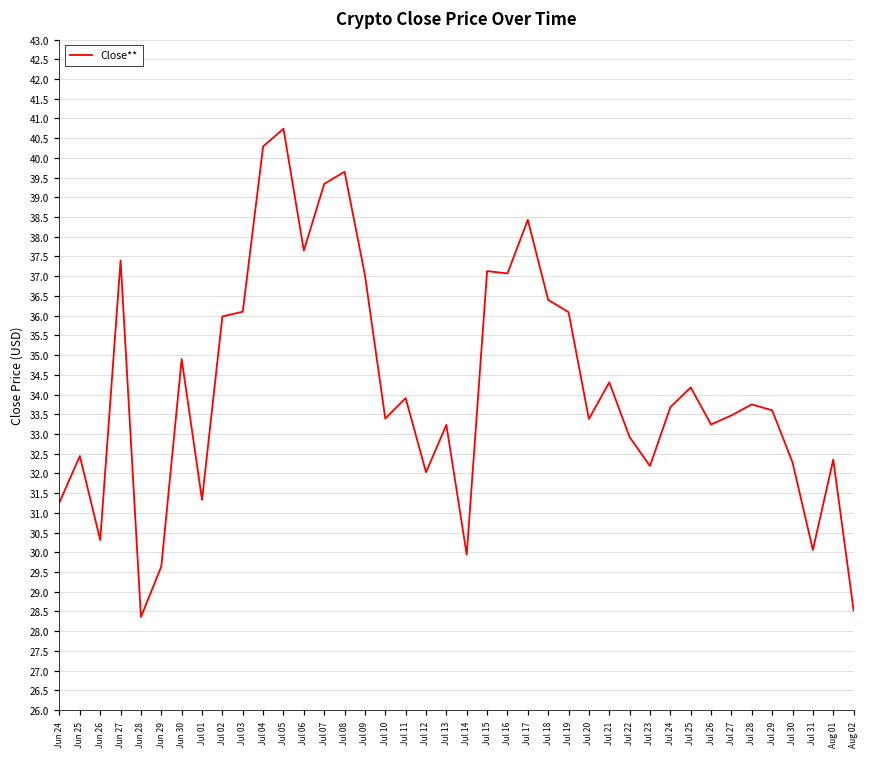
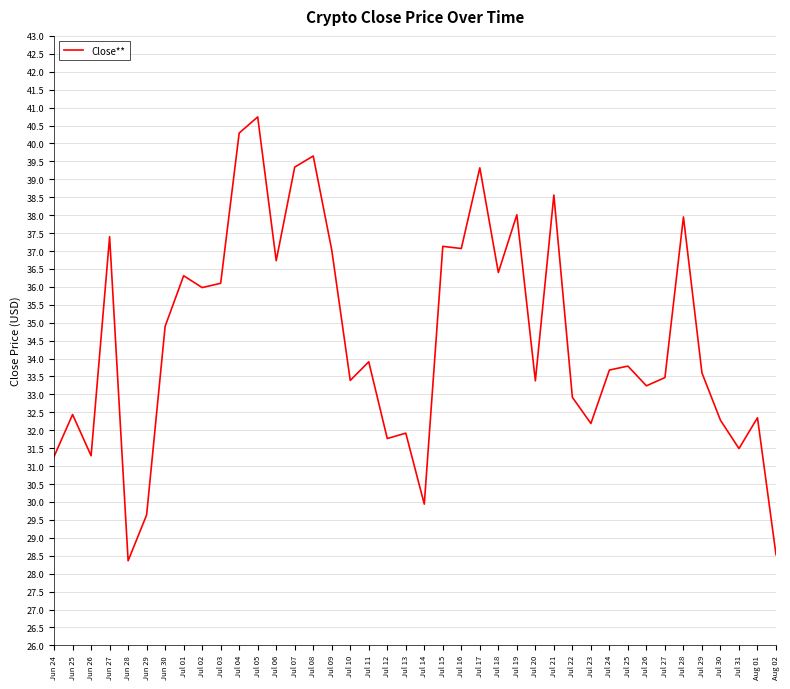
  {
    "Jun 24": 31.3,
    "Jun 25": 32.4,
-   "Jun 26": 30.3,
+   "Jun 26": 31.3,
    "Jun 27": 37.4,
    "Jun 28": 28.4,
    "Jun 29": 29.6,
    "Jun 30": 34.9,
-   "Jul 01": 31.3,
+   "Jul 01": 36.3,
    "Jul 02": 36.0,
    "Jul 03": 36.1,
    "Jul 04": 40.3,
    "Jul 05": 40.7,
-   "Jul 06": 37.7,
+   "Jul 06": 36.7,
    "Jul 07": 39.3,
    "Jul 08": 39.7,
    "Jul 09": 37.0,
    "Jul 10": 33.4,
    "Jul 11": 33.9,
-   "Jul 12": 32.0,
-   "Jul 13": 33.2,
+   "Jul 12": 31.8,
+   "Jul 13": 31.9,
    "Jul 14": 29.9,
    "Jul 15": 37.1,
    "Jul 16": 37.1,
-   "Jul 17": 38.4,
+   "Jul 17": 39.3,
    "Jul 18": 36.4,
-   "Jul 19": 36.1,
+   "Jul 19": 38.0,
    "Jul 20": 33.4,
-   "Jul 21": 34.3,
+   "Jul 21": 38.6,
    "Jul 22": 32.9,
    "Jul 23": 32.2,
    "Jul 24": 33.7,
-   "Jul 25": 34.2,
+   "Jul 25": 33.8,
    "Jul 26": 33.2,
    "Jul 27": 33.5,
-   "Jul 28": 33.8,
+   "Jul 28": 38.0,
    "Jul 29": 33.6,
    "Jul 30": 32.3,
-   "Jul 31": 30.1,
+   "Jul 31": 31.5,
    "Aug 01": 32.4,
    "Aug 02": 28.5
  }
